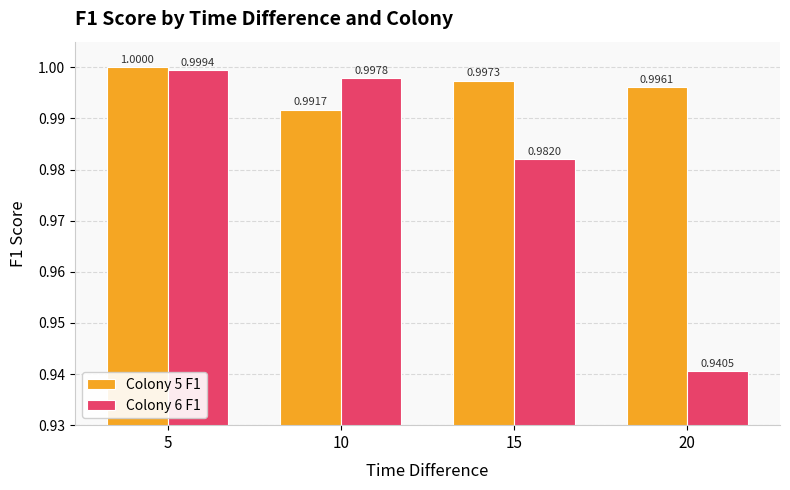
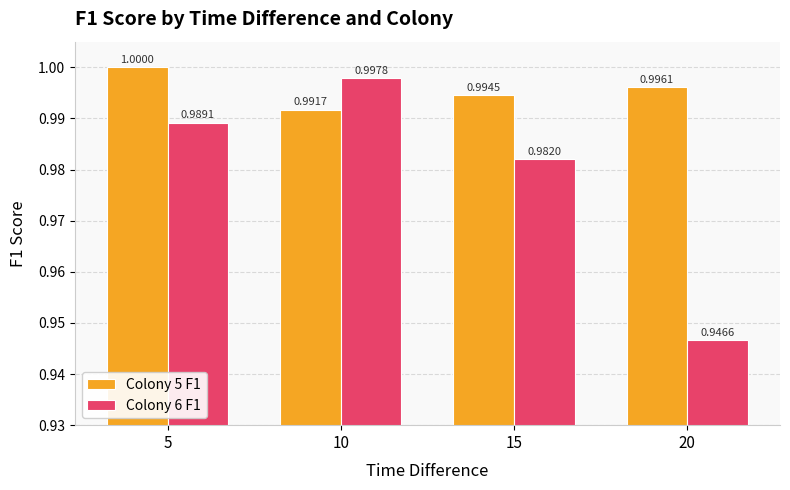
  {
    "Colony 5 F1": {
      "5": 1.0000,
      "10": 0.9917,
-     "15": 0.9973,
+     "15": 0.9945,
      "20": 0.9961
    },
    "Colony 6 F1": {
-     "5": 0.9994,
+     "5": 0.9891,
      "10": 0.9978,
      "15": 0.9820,
-     "20": 0.9405
+     "20": 0.9466
    }
  }
